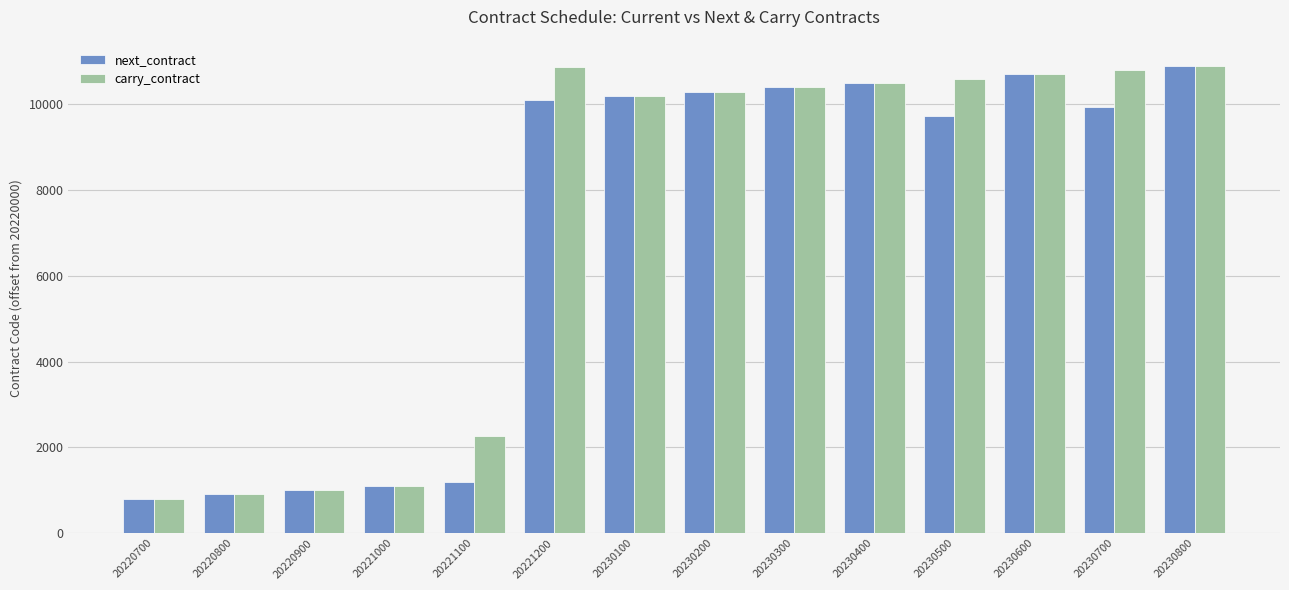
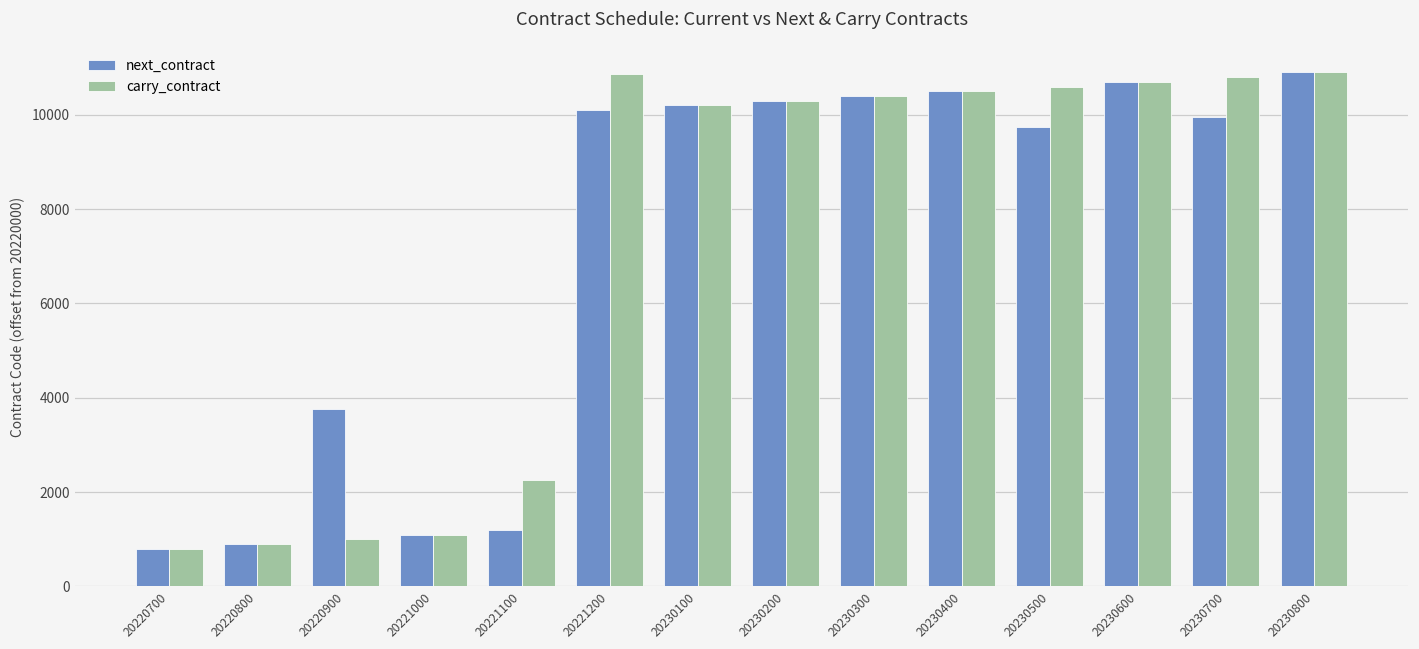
  {
    "next_contract": {
      "20220700": 800,
      "20220800": 900,
-     "20220900": 1000,
+     "20220900": 3800,
      "20221000": 1100,
      "20221100": 1200,
      "20221200": 10100,
      "20230100": 10200,
      "20230200": 10300,
      "20230300": 10400,
      "20230400": 10500,
      "20230500": 9700,
      "20230600": 10700,
      "20230700": 9900,
      "20230800": 10900
    },
    "carry_contract": {
      "20220700": 800,
      "20220800": 900,
      "20220900": 1000,
      "20221000": 1100,
      "20221100": 2300,
      "20221200": 10900,
      "20230100": 10200,
      "20230200": 10300,
      "20230300": 10400,
      "20230400": 10500,
      "20230500": 10600,
      "20230600": 10700,
      "20230700": 10800,
      "20230800": 10900
    }
  }
